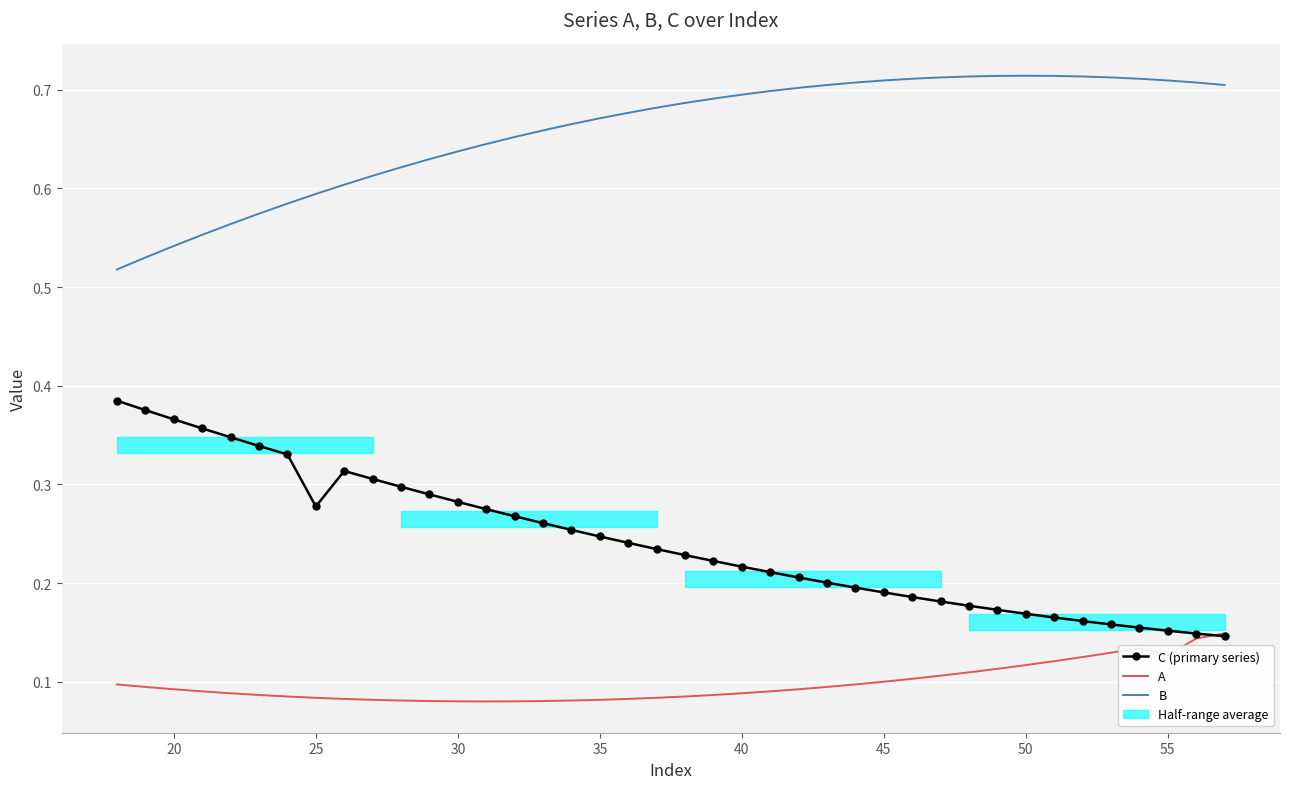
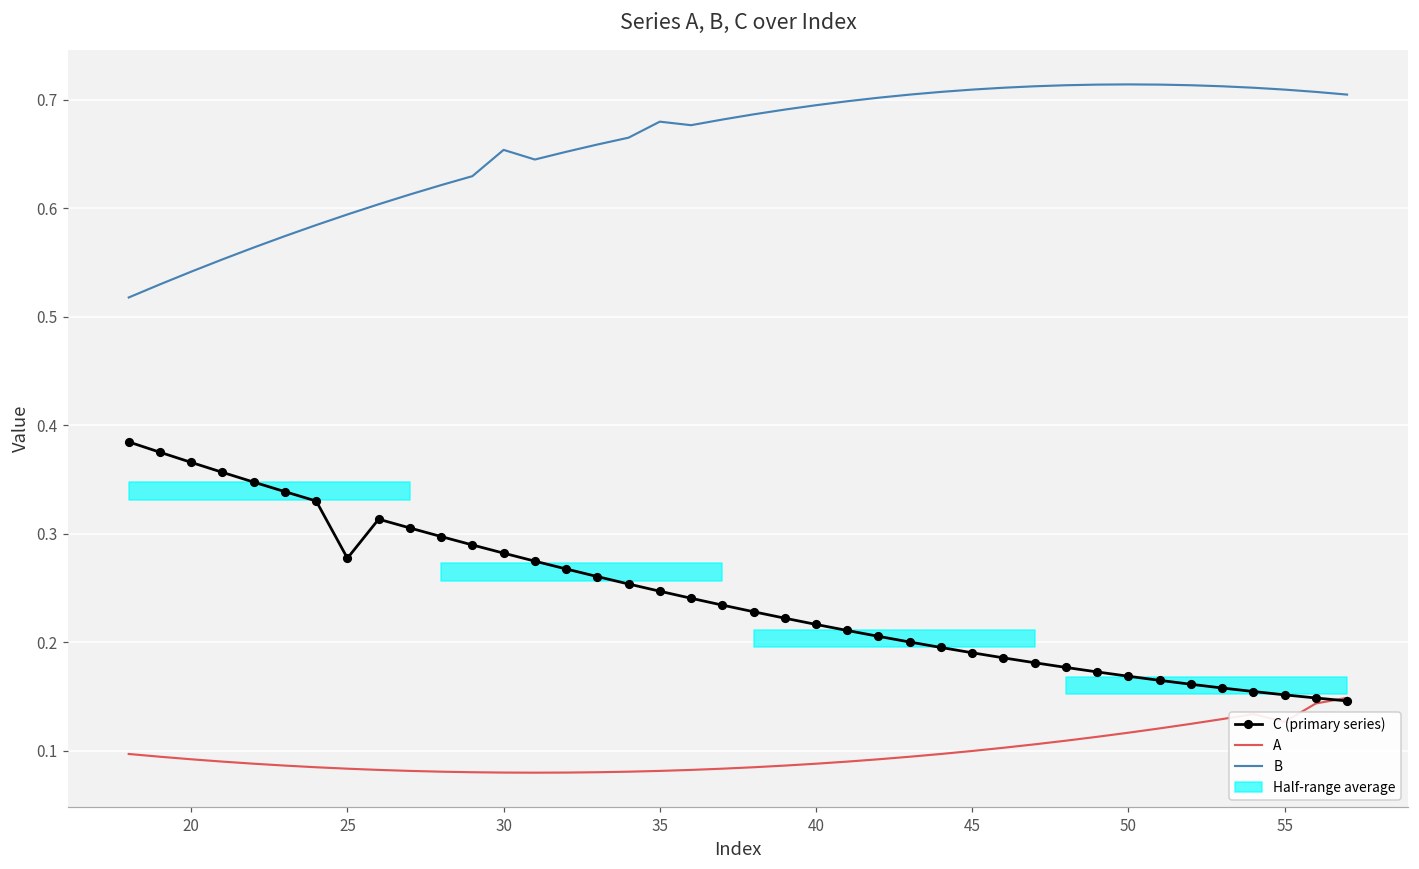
  {
    "C (primary series)": {
      "20": 0.37,
      "25": 0.28,
      "30": 0.28,
      "35": 0.25,
      "40": 0.22,
      "45": 0.19,
      "55": 0.15
    },
    "A": {
      "20": 0.09,
      "25": 0.08,
      "30": 0.08,
      "35": 0.08,
      "40": 0.09,
      "45": 0.10,
      "50": 0.12
    },
    "B": {
      "20": 0.54,
      "25": 0.59,
-     "30": 0.64,
-     "35": 0.67,
+     "30": 0.65,
+     "35": 0.68,
      "40": 0.70,
      "45": 0.71,
      "50": 0.71,
      "55": 0.71
    }
  }
